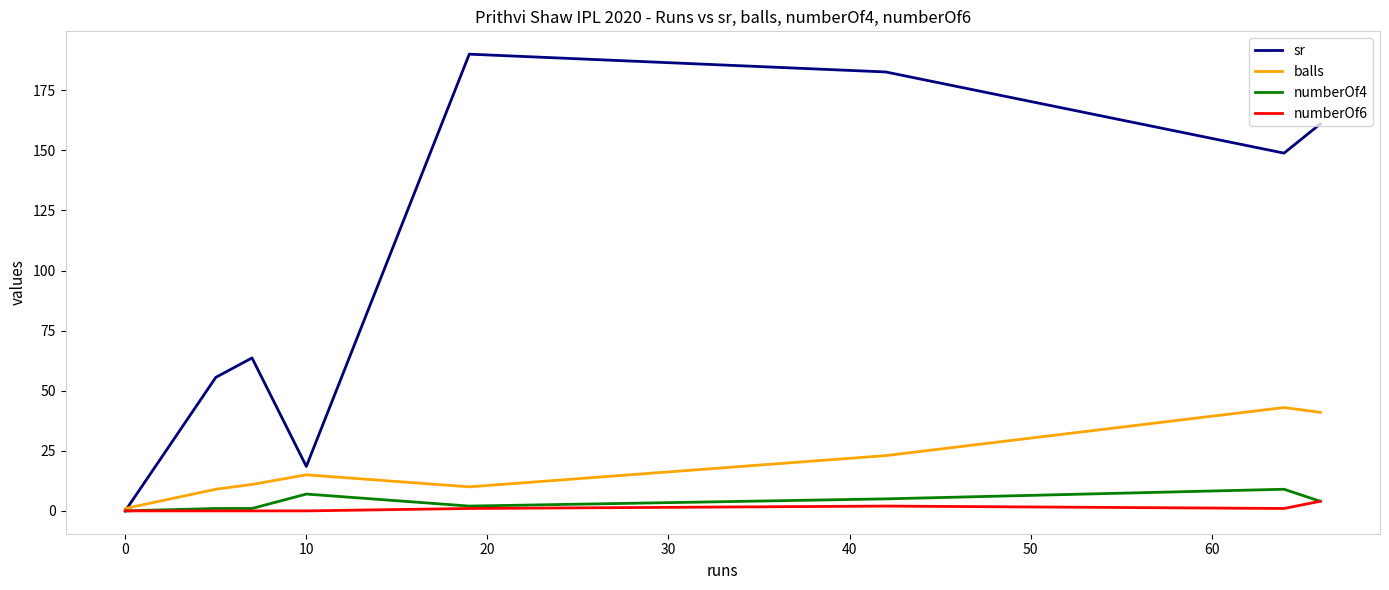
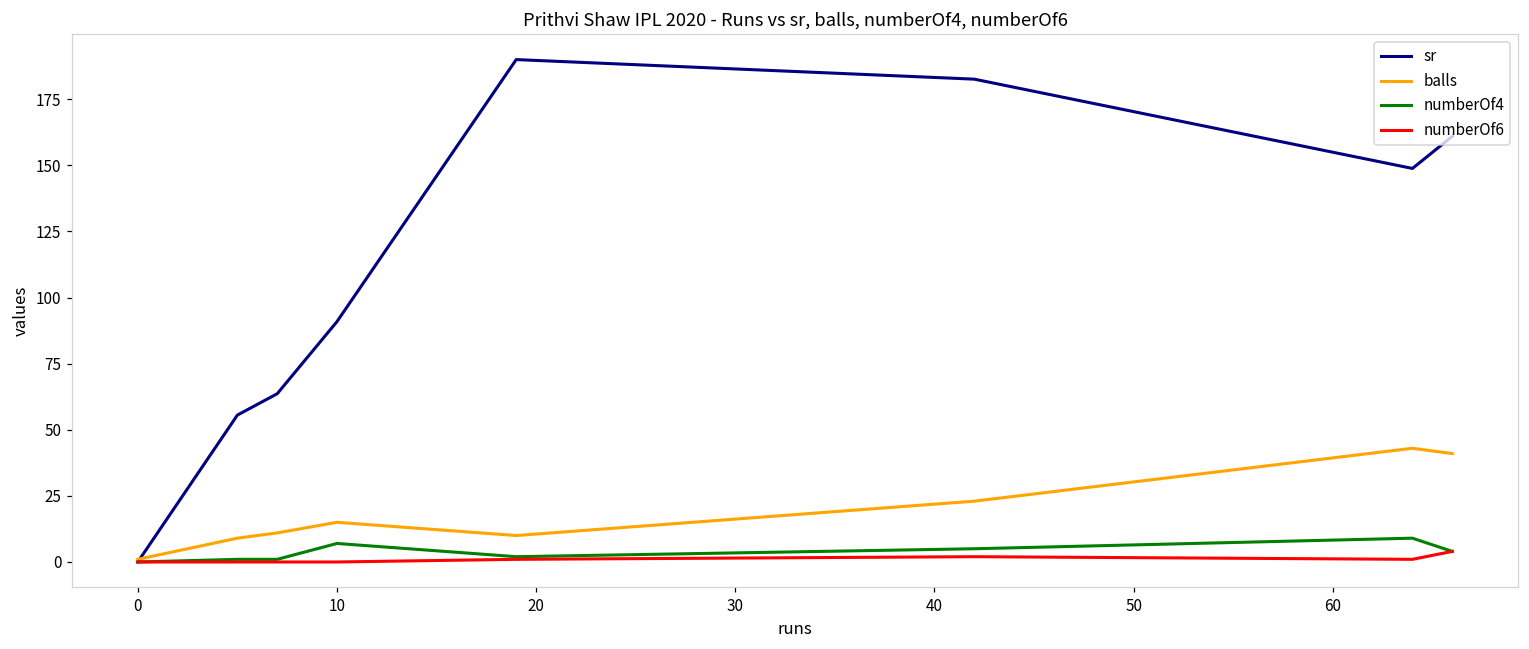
  {
    "sr": {
-     "10": 19
+     "10": 91
    },
    "balls": {
      "10": 15
    },
    "numberOf4": {
      "10": 7
    },
    "numberOf6": {
      "10": 0
    }
  }
